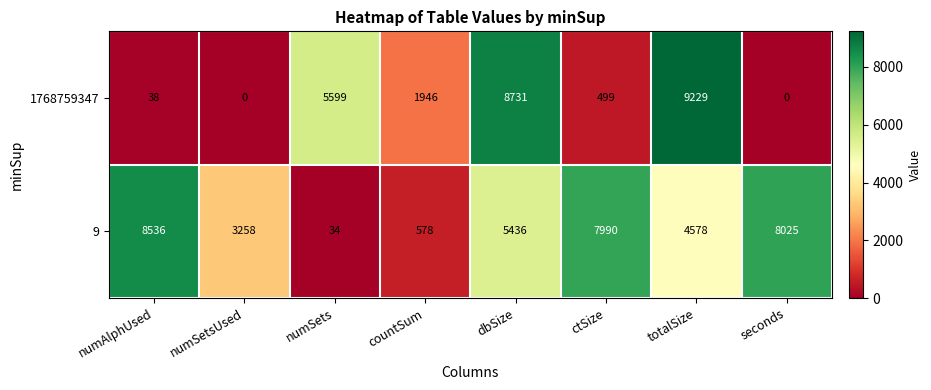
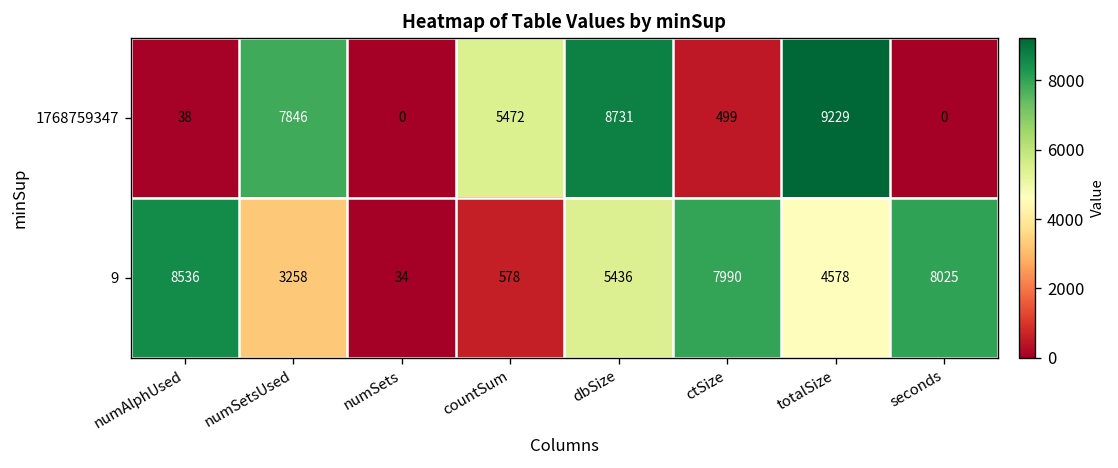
  {
    "1768759347": {
      "numAlphUsed": 38,
-     "numSetsUsed": 0,
-     "numSets": 5599,
-     "countSum": 1946,
+     "numSetsUsed": 7846,
+     "numSets": 0,
+     "countSum": 5472,
      "dbSize": 8731,
      "ctSize": 499,
      "totalSize": 9229,
      "seconds": 0
    },
    "9": {
      "numAlphUsed": 8536,
      "numSetsUsed": 3258,
      "numSets": 34,
      "countSum": 578,
      "dbSize": 5436,
      "ctSize": 7990,
      "totalSize": 4578,
      "seconds": 8025
    }
  }
